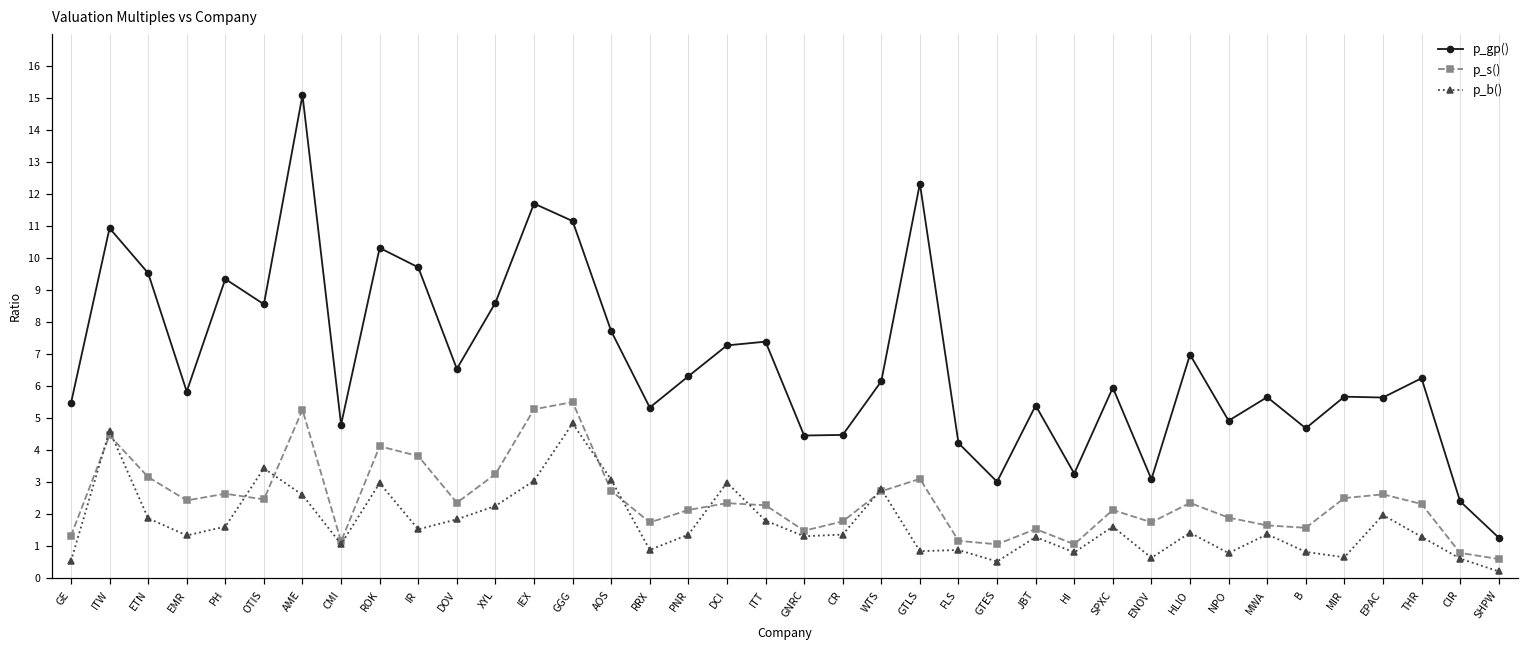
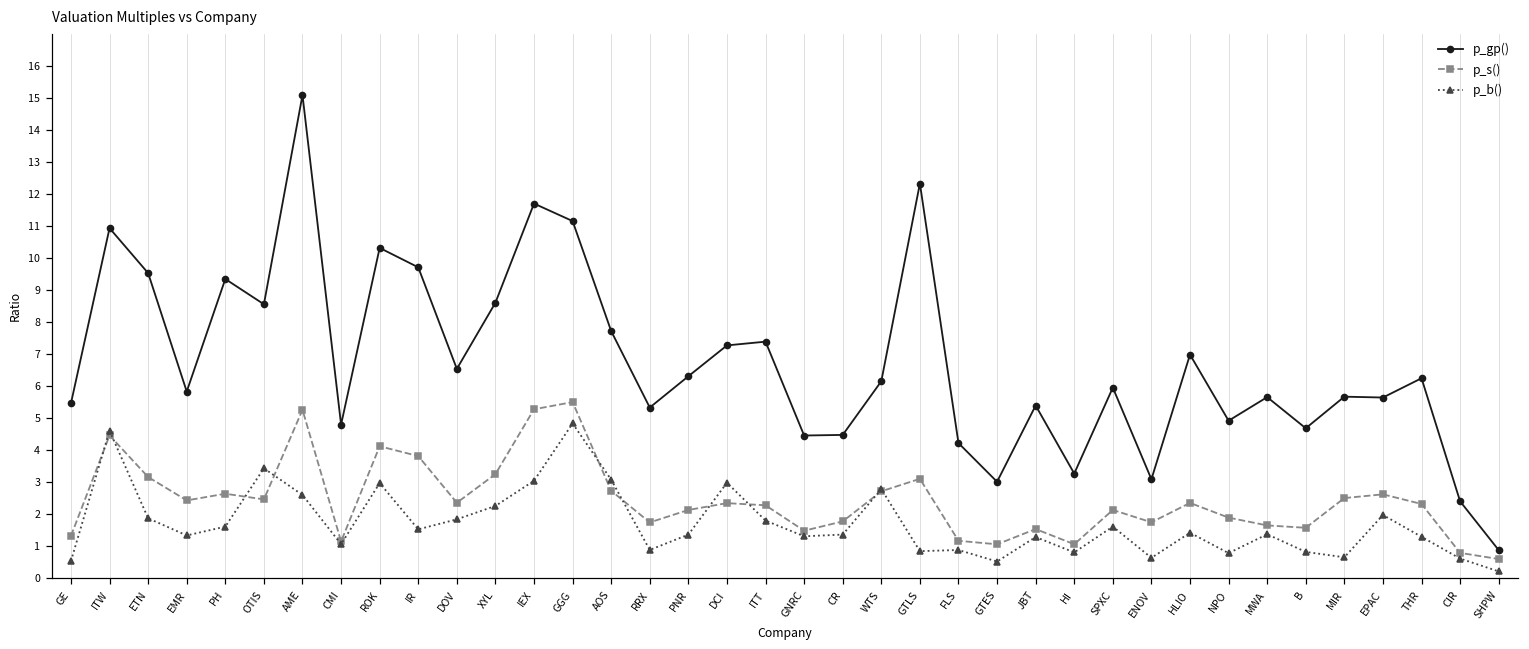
  {
    "p_gp()": {
      "GE": 5.5,
      "ITW": 10.9,
      "ETN": 9.5,
      "EMR": 5.8,
      "PH": 9.4,
      "OTIS": 8.6,
      "AME": 15.1,
      "CMI": 4.8,
      "ROK": 10.3,
      "IR": 9.7,
      "DOV": 6.5,
      "XYL": 8.6,
      "IEX": 11.7,
      "GGG": 11.2,
      "AOS": 7.7,
      "RRX": 5.3,
      "PNR": 6.3,
      "DCI": 7.3,
      "ITT": 7.4,
      "GNRC": 4.5,
      "CR": 4.5,
      "WTS": 6.2,
      "GTLS": 12.3,
      "FLS": 4.2,
      "GTES": 3.0,
      "JBT": 5.4,
      "HI": 3.3,
      "SPXC": 6.0,
      "ENOV": 3.1,
      "HLIO": 7.0,
      "NPO": 4.9,
      "MWA": 5.7,
      "B": 4.7,
      "MIR": 5.7,
      "EPAC": 5.6,
      "THR": 6.3,
      "CIR": 2.4,
-     "SHPW": 1.3
+     "SHPW": 0.9
    },
    "p_s()": {
      "GE": 1.3,
      "ITW": 4.5,
      "ETN": 3.2,
      "EMR": 2.4,
      "PH": 2.6,
      "OTIS": 2.5,
      "AME": 5.3,
      "ROK": 4.1,
      "IR": 3.8,
      "DOV": 2.4,
      "XYL": 3.3,
      "IEX": 5.3,
      "GGG": 5.5,
      "AOS": 2.7,
      "RRX": 1.7,
      "PNR": 2.1,
      "DCI": 2.3,
      "ITT": 2.3,
      "GNRC": 1.5,
      "CR": 1.8,
      "GTLS": 3.1,
      "FLS": 1.2,
      "GTES": 1.1,
      "JBT": 1.5,
      "HI": 1.1,
      "SPXC": 2.1,
      "ENOV": 1.8,
      "HLIO": 2.4,
      "NPO": 1.9,
      "MWA": 1.7,
      "B": 1.6,
      "MIR": 2.5,
      "EPAC": 2.6,
      "THR": 2.3,
      "CIR": 0.8,
      "SHPW": 0.6
    },
    "p_b()": {
      "GE": 0.5,
      "ITW": 4.6,
      "ETN": 1.9,
      "EMR": 1.3,
      "PH": 1.6,
      "OTIS": 3.4,
      "AME": 2.6,
      "ROK": 3.0,
      "IR": 1.5,
      "DOV": 1.8,
      "XYL": 2.3,
      "IEX": 3.0,
      "GGG": 4.8,
      "AOS": 3.1,
      "RRX": 0.9,
      "PNR": 1.4,
      "DCI": 3.0,
      "ITT": 1.8,
      "GNRC": 1.3,
      "CR": 1.4,
      "GTLS": 0.8,
      "FLS": 0.9,
      "GTES": 0.5,
      "JBT": 1.3,
      "HI": 0.8,
      "SPXC": 1.6,
      "ENOV": 0.6,
      "HLIO": 1.4,
      "NPO": 0.8,
      "MWA": 1.4,
      "B": 0.8,
      "MIR": 0.7,
      "EPAC": 2.0,
      "THR": 1.3,
      "CIR": 0.6,
      "SHPW": 0.2
    }
  }
